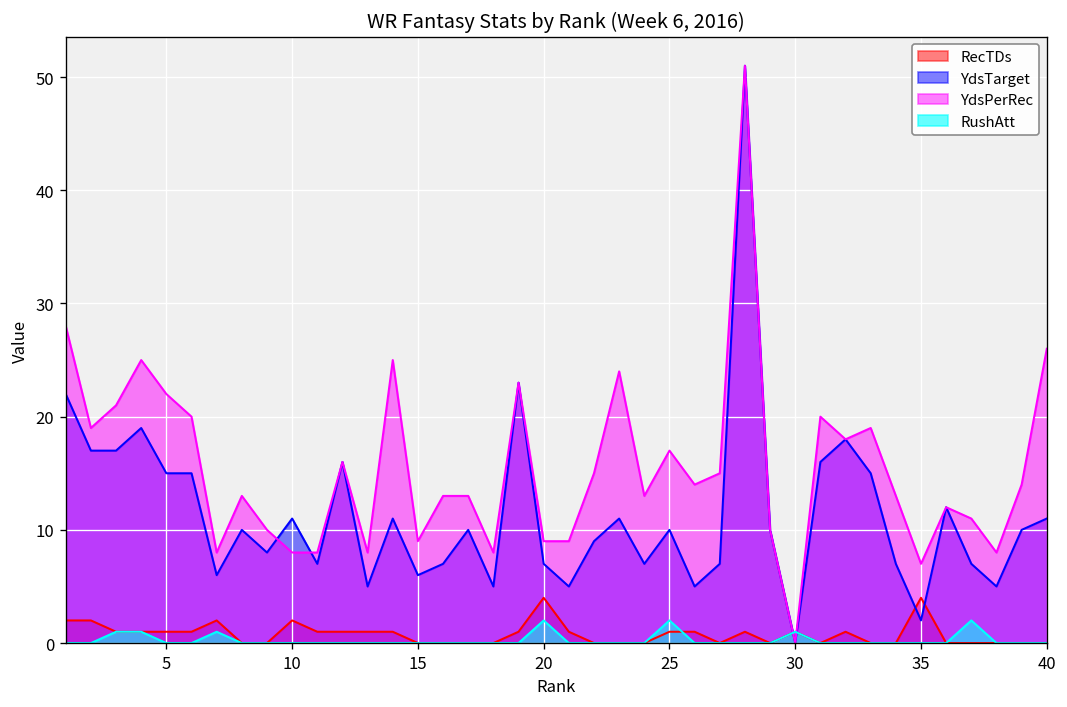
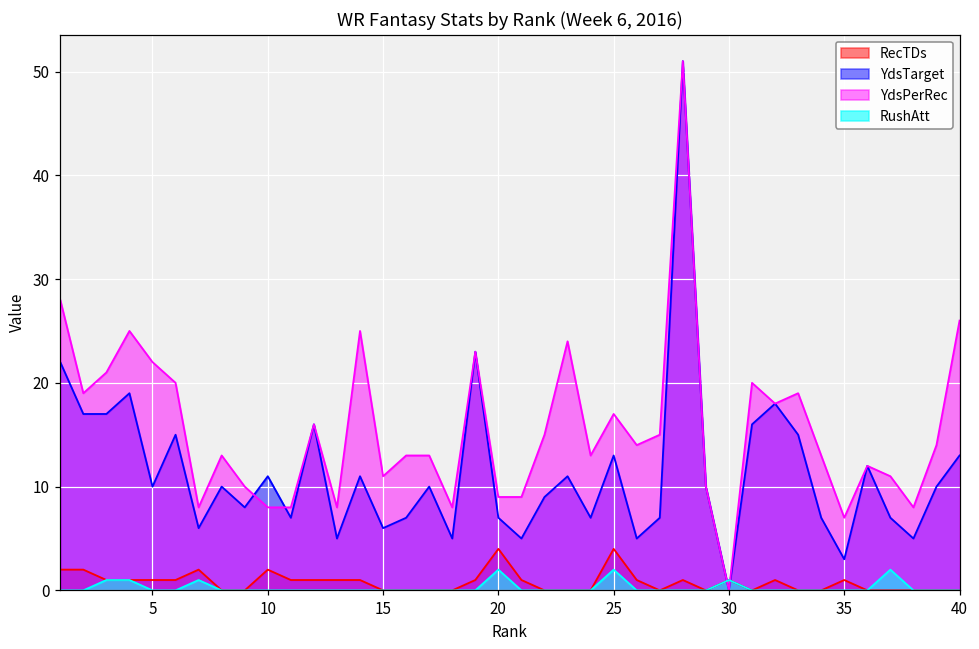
  {
    "RecTDs": {
      "5": 1,
      "10": 2,
      "20": 4,
-     "25": 1,
-     "35": 4
+     "25": 4,
+     "35": 1
    },
    "YdsTarget": {
-     "5": 15,
+     "5": 10,
      "10": 11,
      "15": 6,
      "20": 7,
-     "25": 10,
-     "35": 2,
-     "40": 11
+     "25": 13,
+     "35": 3,
+     "40": 13
    },
    "YdsPerRec": {
      "5": 22,
      "10": 8,
-     "15": 9,
+     "15": 11,
      "20": 9,
      "25": 17,
      "35": 7,
      "40": 26
    },
    "RushAtt": {
      "5": 0,
      "10": 0,
      "20": 2,
      "25": 2,
      "35": 0
    }
  }
